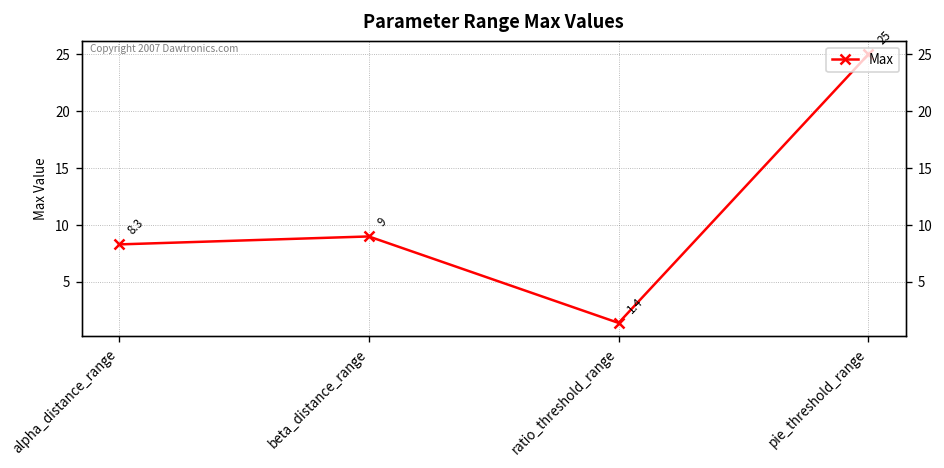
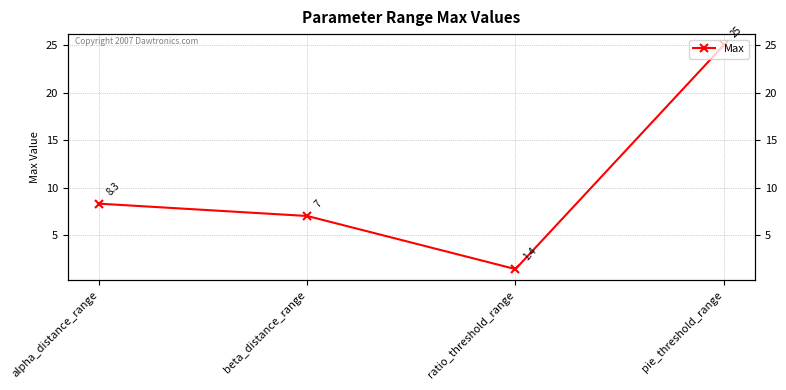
  {
    "alpha_distance_range": 8.3,
-   "beta_distance_range": 9,
+   "beta_distance_range": 7,
    "ratio_threshold_range": 1.4
  }
